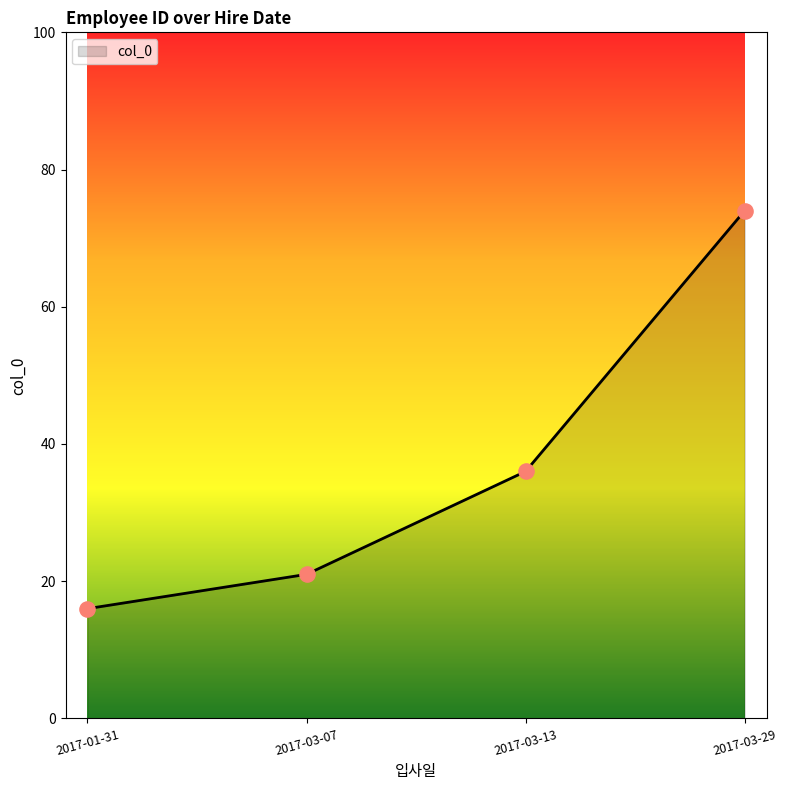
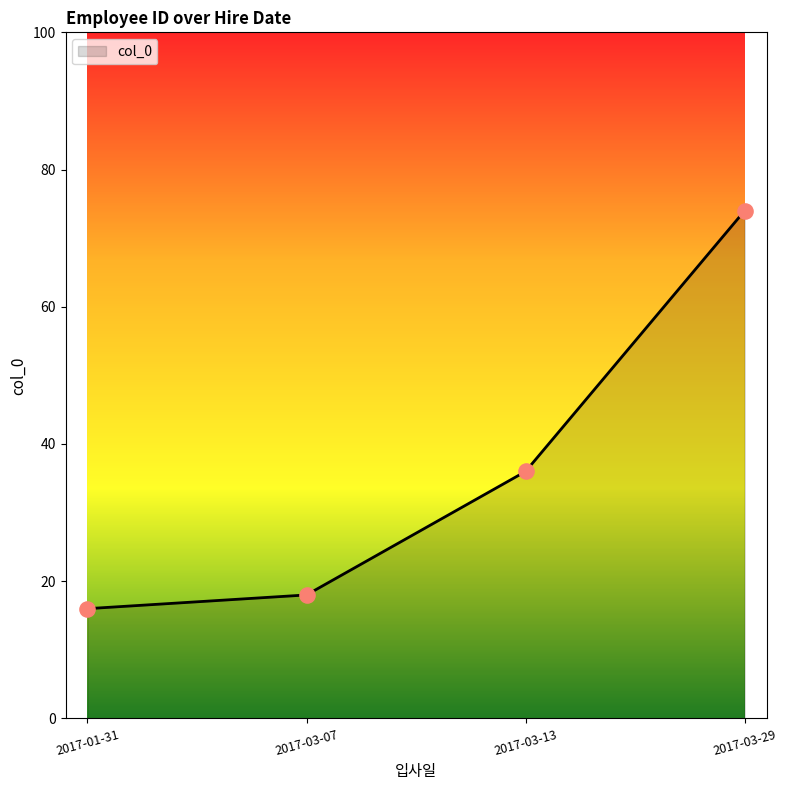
  {
    "2017-01-31": 16,
-   "2017-03-07": 21,
+   "2017-03-07": 18,
    "2017-03-13": 36,
    "2017-03-29": 74
  }
